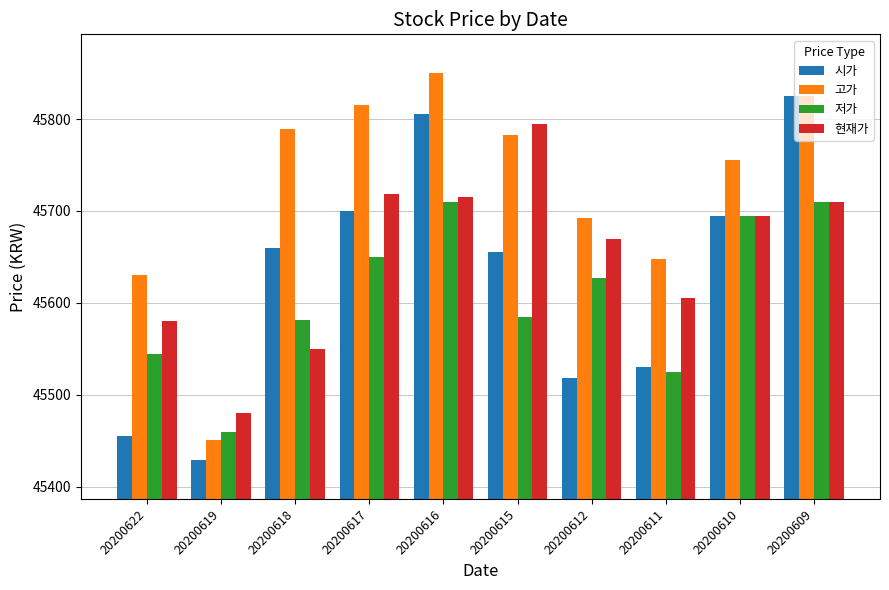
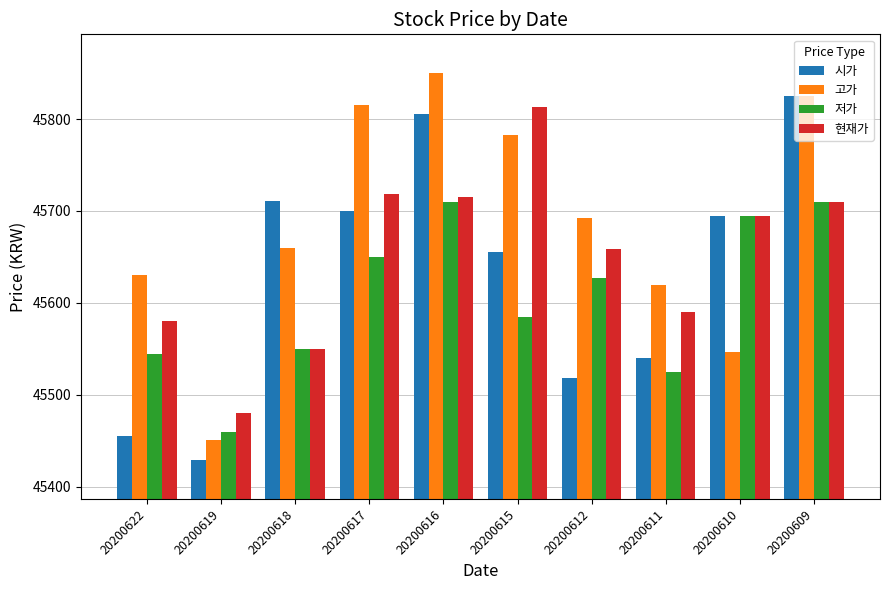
  {
    "시가": {
      "20200622": 45460,
      "20200619": 45430,
-     "20200618": 45660,
+     "20200618": 45710,
      "20200617": 45700,
      "20200616": 45810,
      "20200615": 45660,
      "20200612": 45520,
-     "20200611": 45530,
+     "20200611": 45540,
      "20200610": 45700,
      "20200609": 45830
    },
    "고가": {
      "20200622": 45630,
      "20200619": 45450,
-     "20200618": 45790,
+     "20200618": 45660,
      "20200617": 45820,
      "20200616": 45850,
      "20200615": 45780,
      "20200612": 45690,
-     "20200611": 45650,
-     "20200610": 45760
+     "20200611": 45620,
+     "20200610": 45550
    },
    "저가": {
      "20200622": 45550,
      "20200619": 45460,
-     "20200618": 45580,
+     "20200618": 45550,
      "20200617": 45650,
      "20200616": 45710,
      "20200615": 45590,
      "20200612": 45630,
      "20200611": 45530,
      "20200610": 45700,
      "20200609": 45710
    },
    "현재가": {
      "20200622": 45580,
      "20200619": 45480,
      "20200618": 45550,
      "20200617": 45720,
      "20200616": 45720,
-     "20200615": 45800,
-     "20200612": 45670,
-     "20200611": 45610,
+     "20200615": 45810,
+     "20200612": 45660,
+     "20200611": 45590,
      "20200610": 45700,
      "20200609": 45710
    }
  }
